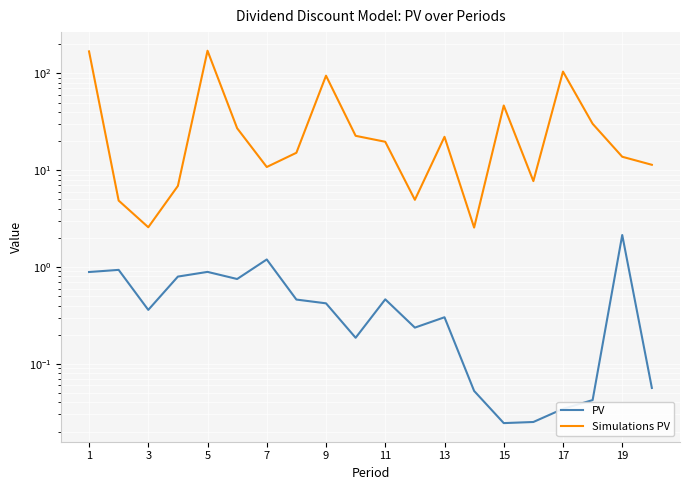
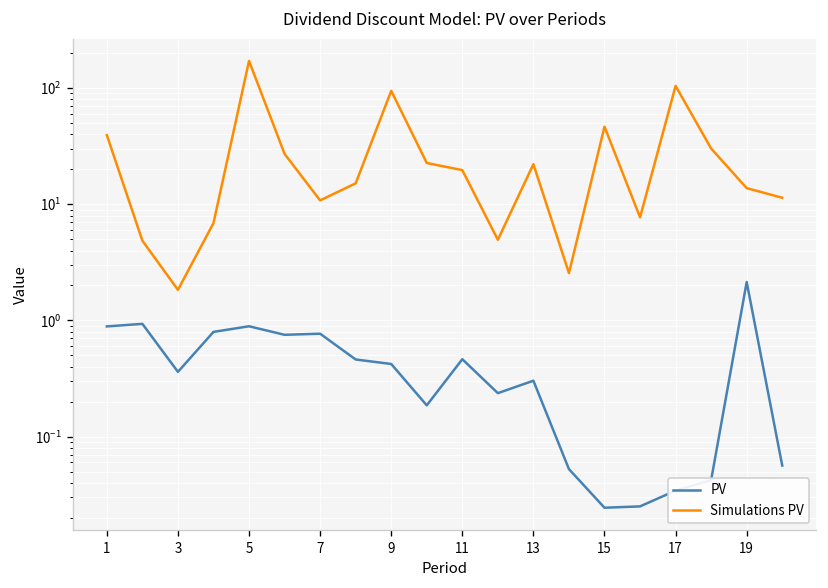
  {
    "PV": {
      "1": 0.9,
      "3": 0.36,
      "5": 0.9,
-     "7": 1.2,
+     "7": 0.8,
      "9": 0.4,
      "11": 0.5,
      "13": 0.3,
      "15": 0.024,
      "19": 2.1
    },
    "Simulations PV": {
-     "1": 170,
-     "3": 2.6,
+     "1": 39,
+     "3": 1.8,
      "5": 170,
      "7": 11,
      "9": 90,
      "11": 20,
      "13": 22,
      "15": 50,
      "17": 100,
      "19": 14
    }
  }
